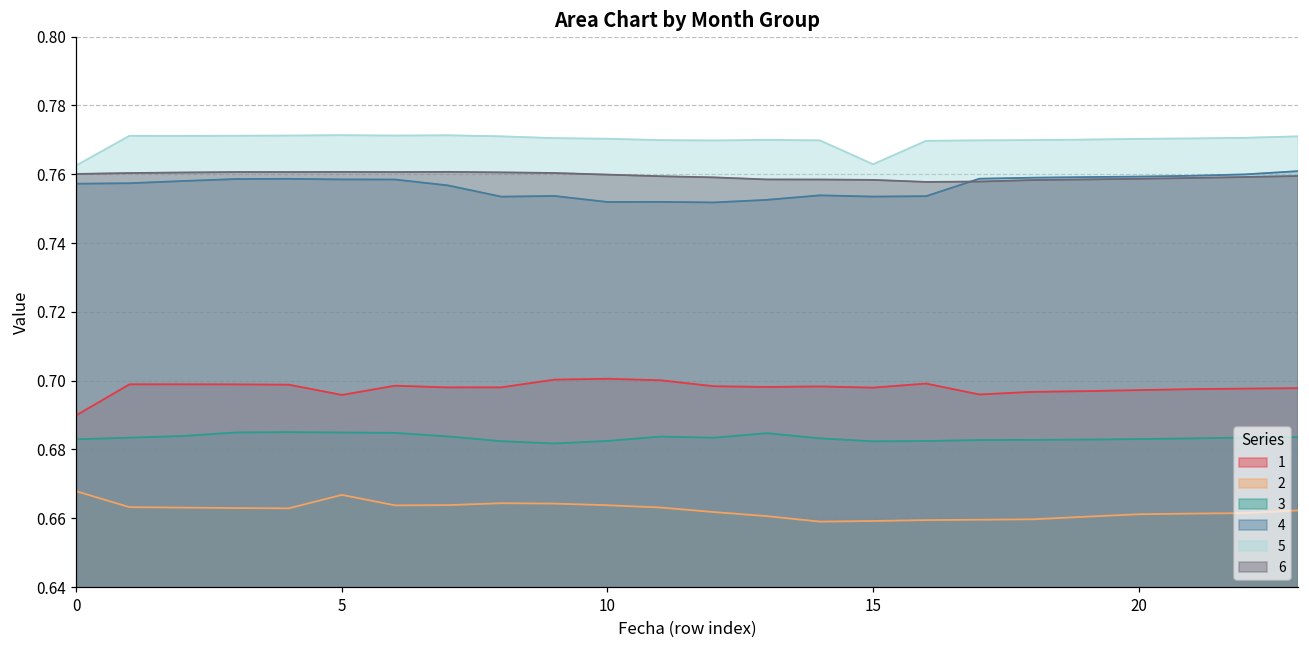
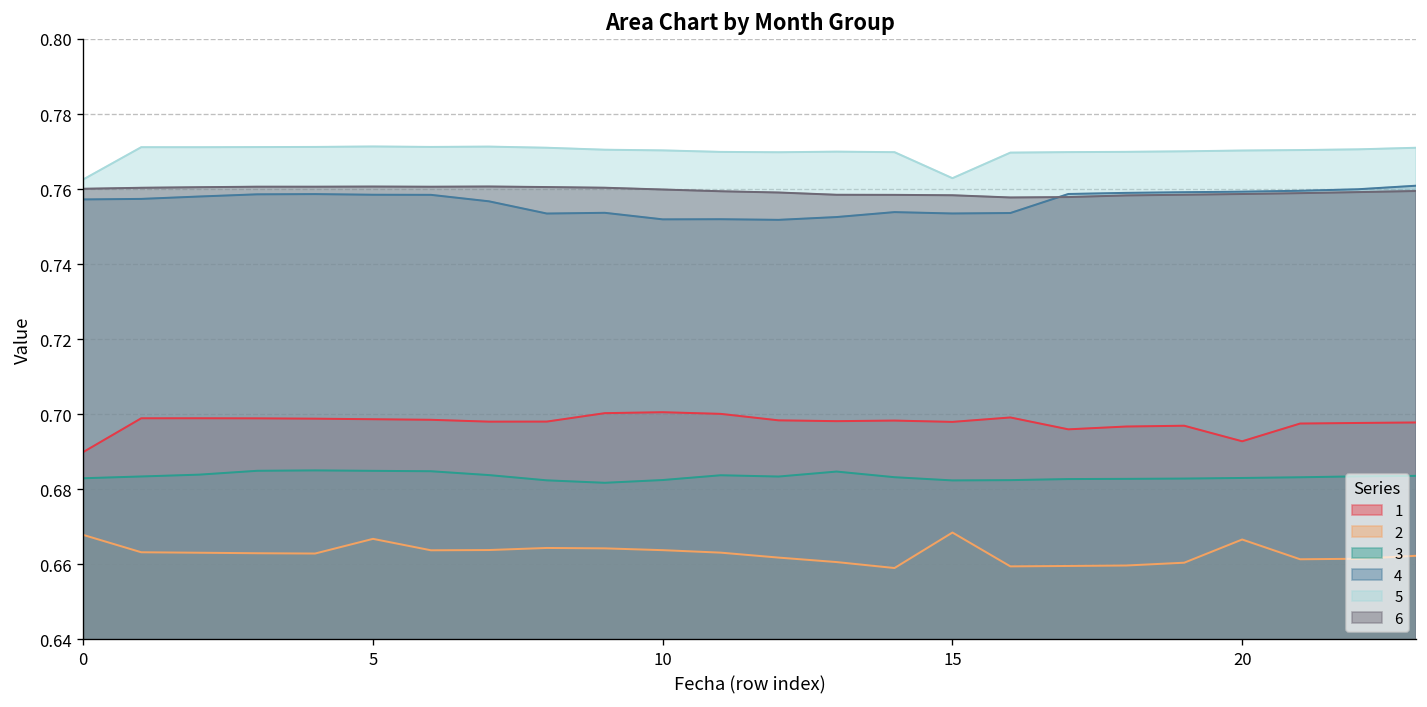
  {
    "1": {
      "0": 0.690,
-     "5": 0.696,
+     "5": 0.699,
      "10": 0.701,
      "15": 0.698,
-     "20": 0.697
+     "20": 0.693
    },
    "2": {
      "0": 0.668,
      "5": 0.667,
      "10": 0.664,
-     "15": 0.659,
-     "20": 0.661
+     "15": 0.668,
+     "20": 0.667
    },
    "5": {
      "0": 0.763,
      "5": 0.771,
      "10": 0.770,
      "15": 0.763,
      "20": 0.770
    }
  }
